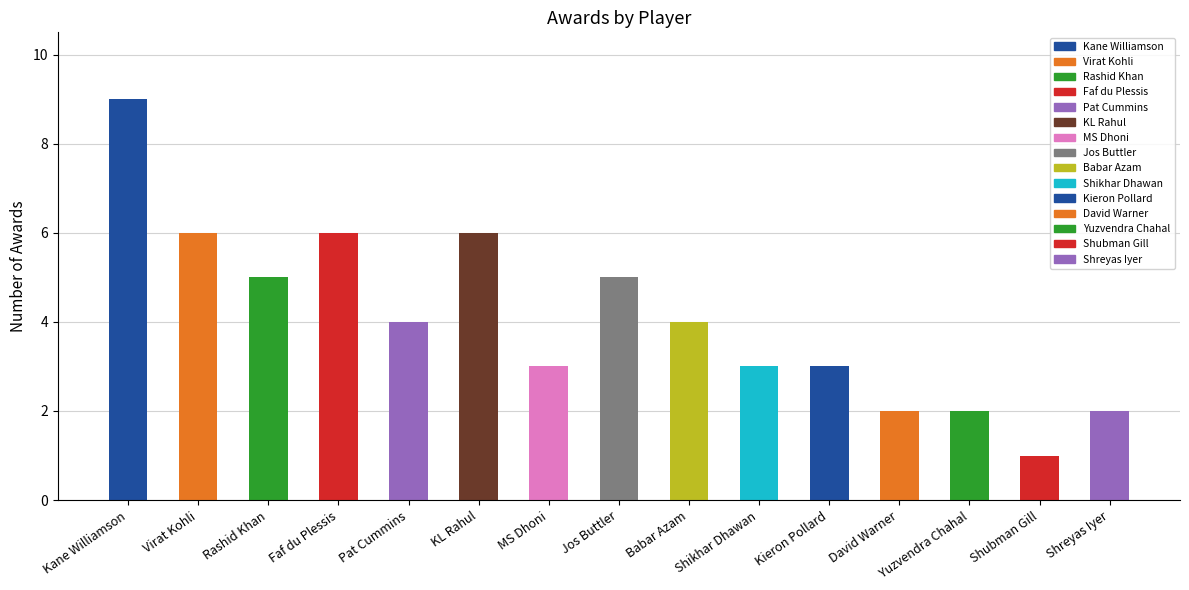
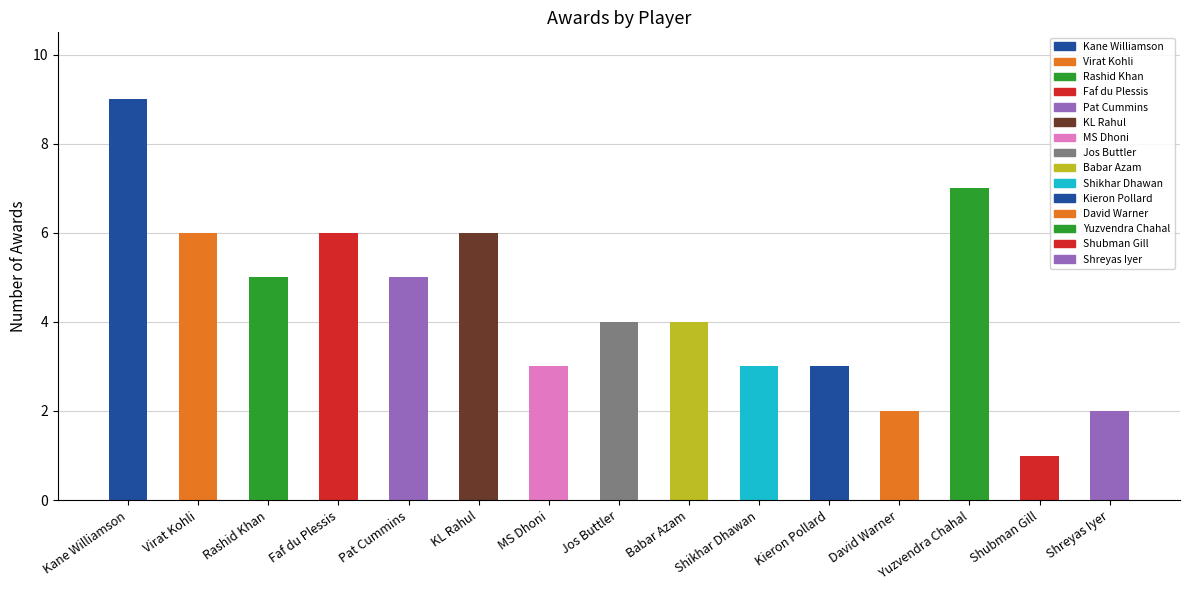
  {
    "Kane Williamson": 9,
    "Virat Kohli": 6,
    "Rashid Khan": 5,
    "Faf du Plessis": 6,
-   "Pat Cummins": 4,
+   "Pat Cummins": 5,
    "KL Rahul": 6,
    "MS Dhoni": 3,
-   "Jos Buttler": 5,
+   "Jos Buttler": 4,
    "Babar Azam": 4,
    "Shikhar Dhawan": 3,
    "Kieron Pollard": 3,
    "David Warner": 2,
-   "Yuzvendra Chahal": 2,
+   "Yuzvendra Chahal": 7,
    "Shubman Gill": 1,
    "Shreyas Iyer": 2
  }
